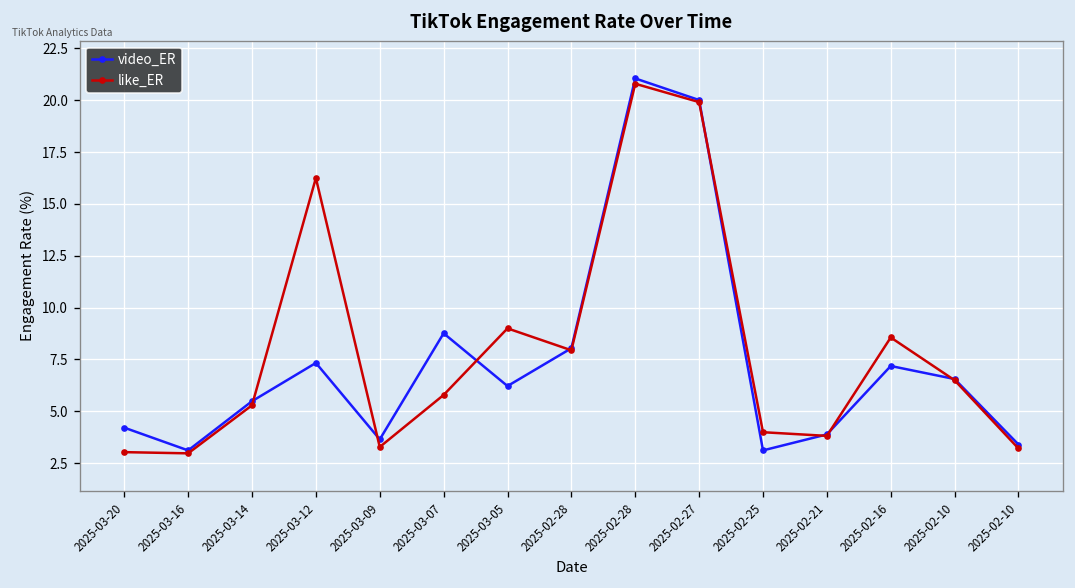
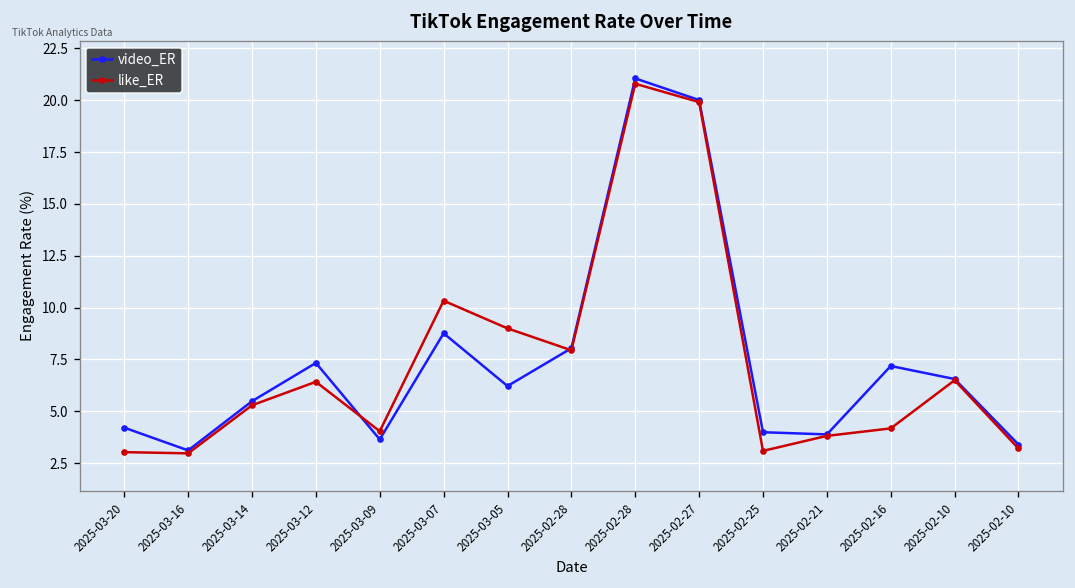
  {
    "video_ER": {
      "2025-03-20": 4.2,
      "2025-03-14": 5.5,
      "2025-03-12": 7.3,
      "2025-03-09": 3.6,
      "2025-03-07": 8.8,
      "2025-03-05": 6.2,
-     "2025-02-25": 3.1,
+     "2025-02-25": 4.0,
      "2025-02-16": 7.2
    },
    "like_ER": {
      "2025-03-20": 3.0,
      "2025-03-14": 5.3,
-     "2025-03-12": 16.3,
-     "2025-03-09": 3.3,
-     "2025-03-07": 5.8,
+     "2025-03-12": 6.4,
+     "2025-03-09": 4.0,
+     "2025-03-07": 10.3,
      "2025-03-05": 9.0,
-     "2025-02-25": 4.0,
-     "2025-02-16": 8.6
+     "2025-02-25": 3.1,
+     "2025-02-16": 4.2
    }
  }
